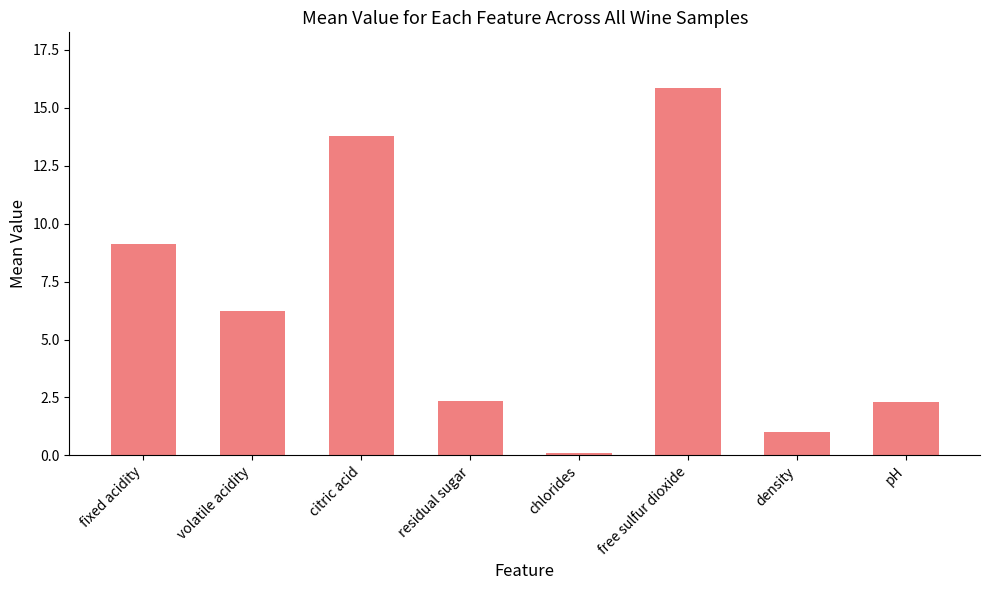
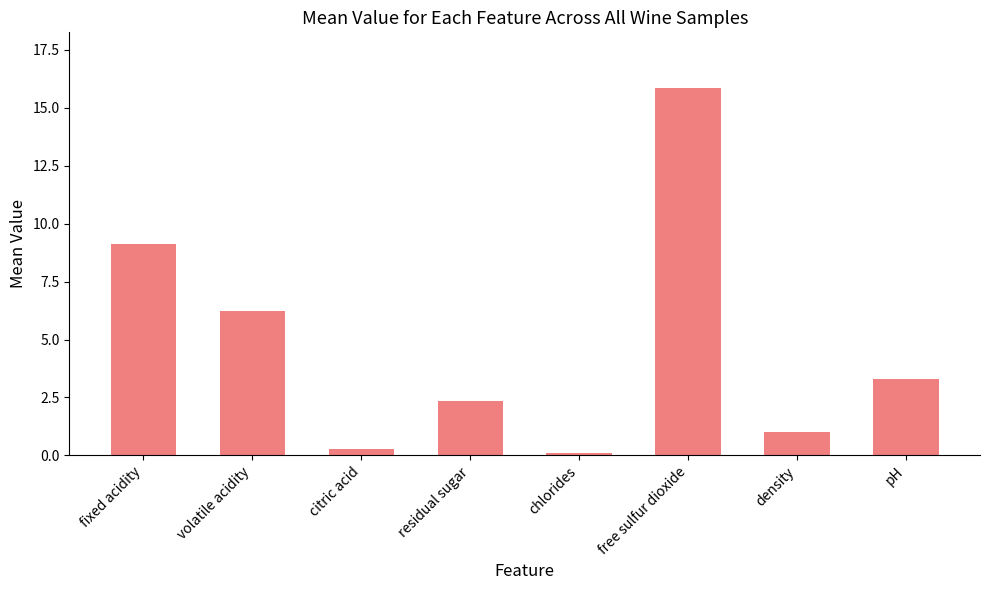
  {
    "fixed acidity": 9.1,
    "volatile acidity": 6.2,
-   "citric acid": 13.8,
+   "citric acid": 0.3,
    "residual sugar": 2.3,
    "free sulfur dioxide": 15.9,
    "density": 1.0,
-   "pH": 2.3
+   "pH": 3.3
  }
